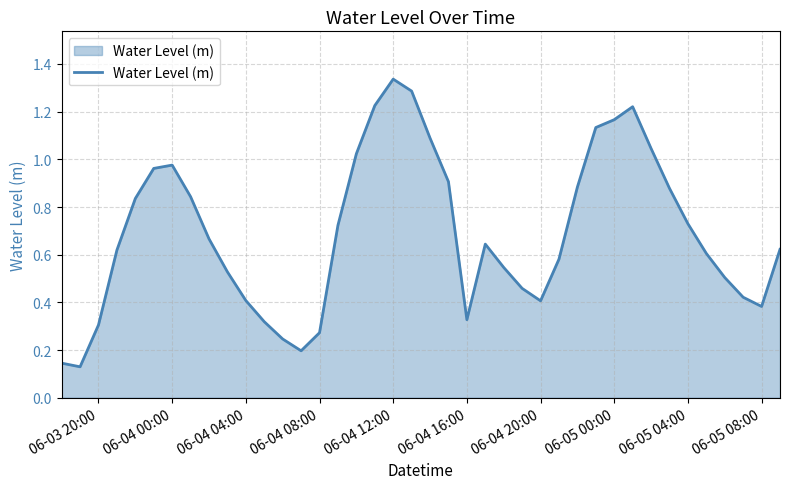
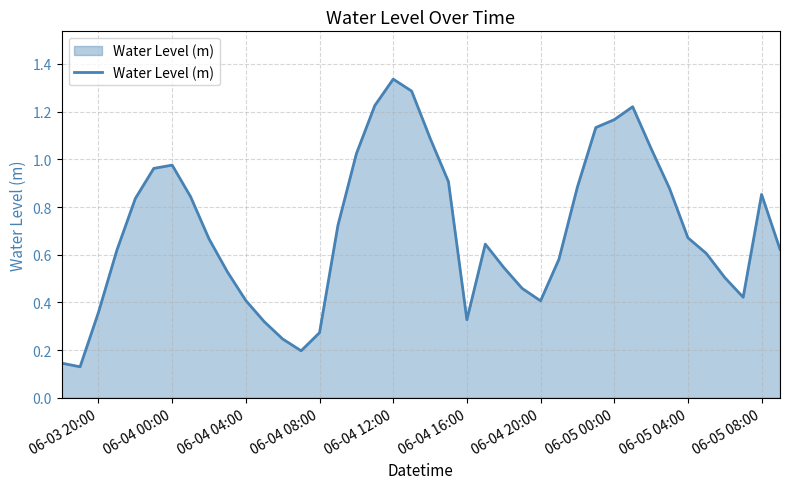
  {
-   "06-03 20:00": 0.31,
+   "06-03 20:00": 0.36,
    "06-04 00:00": 0.98,
    "06-04 04:00": 0.41,
    "06-04 08:00": 0.27,
    "06-04 12:00": 1.34,
    "06-04 16:00": 0.33,
    "06-04 20:00": 0.41,
    "06-05 00:00": 1.17,
-   "06-05 04:00": 0.73,
-   "06-05 08:00": 0.38
+   "06-05 04:00": 0.67,
+   "06-05 08:00": 0.85
  }
